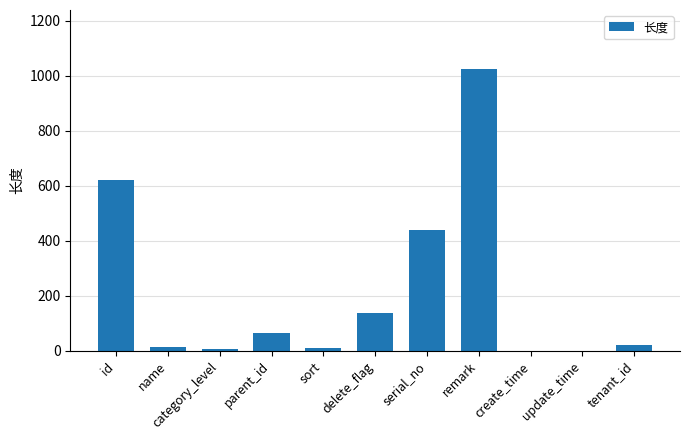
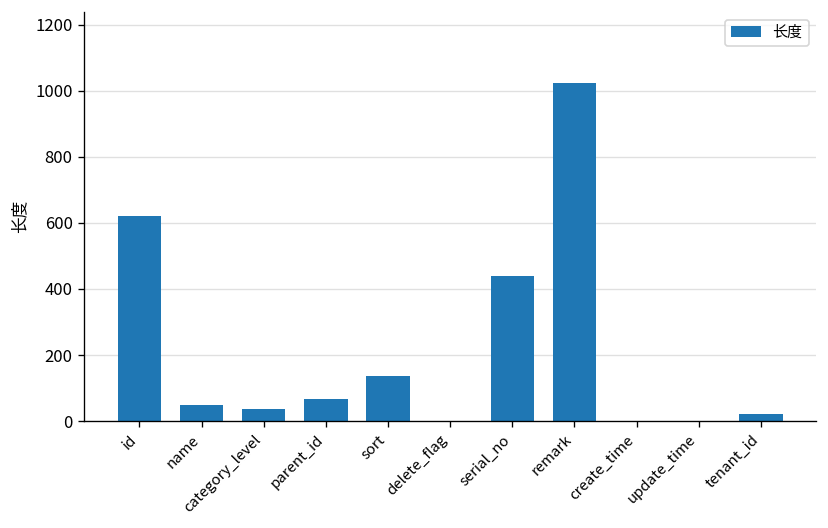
  {
    "id": 620,
-   "name": 20,
-   "category_level": 10,
+   "name": 50,
+   "category_level": 40,
    "parent_id": 70,
-   "sort": 10,
-   "delete_flag": 140,
+   "sort": 140,
+   "delete_flag": 0,
    "serial_no": 440,
    "remark": 1020,
    "create_time": 0,
    "update_time": 0,
    "tenant_id": 20
  }
